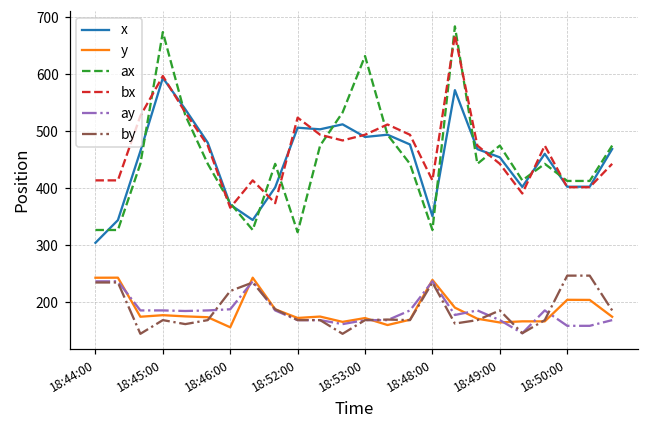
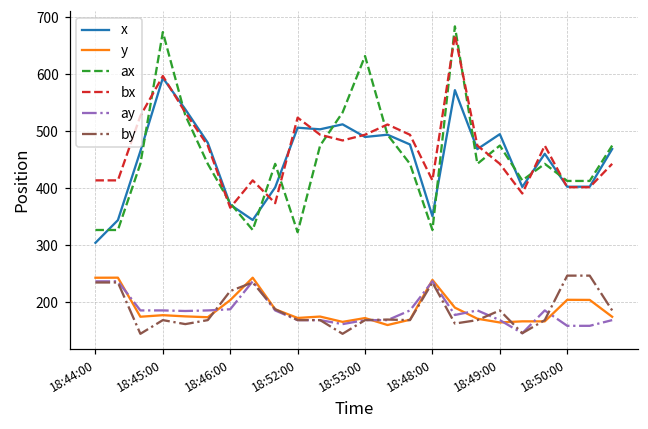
  {
    "x": {
      "18:44:00": 300,
      "18:52:00": 510,
      "18:48:00": 350,
-     "18:49:00": 450
+     "18:49:00": 500
    },
    "y": {
      "18:44:00": 240,
      "18:45:00": 180,
-     "18:46:00": 160,
+     "18:46:00": 200,
      "18:50:00": 200
    },
    "ax": {
      "18:44:00": 330,
      "18:45:00": 670,
      "18:52:00": 320,
      "18:53:00": 630,
      "18:48:00": 330,
      "18:49:00": 480,
      "18:50:00": 410
    },
    "bx": {
      "18:44:00": 410,
      "18:46:00": 370,
      "18:52:00": 520,
      "18:48:00": 410,
      "18:49:00": 440
    },
    "ay": {
      "18:45:00": 190,
      "18:46:00": 190,
      "18:50:00": 160
    },
    "by": {
      "18:45:00": 170,
      "18:46:00": 220,
      "18:49:00": 190,
      "18:50:00": 250
    }
  }
